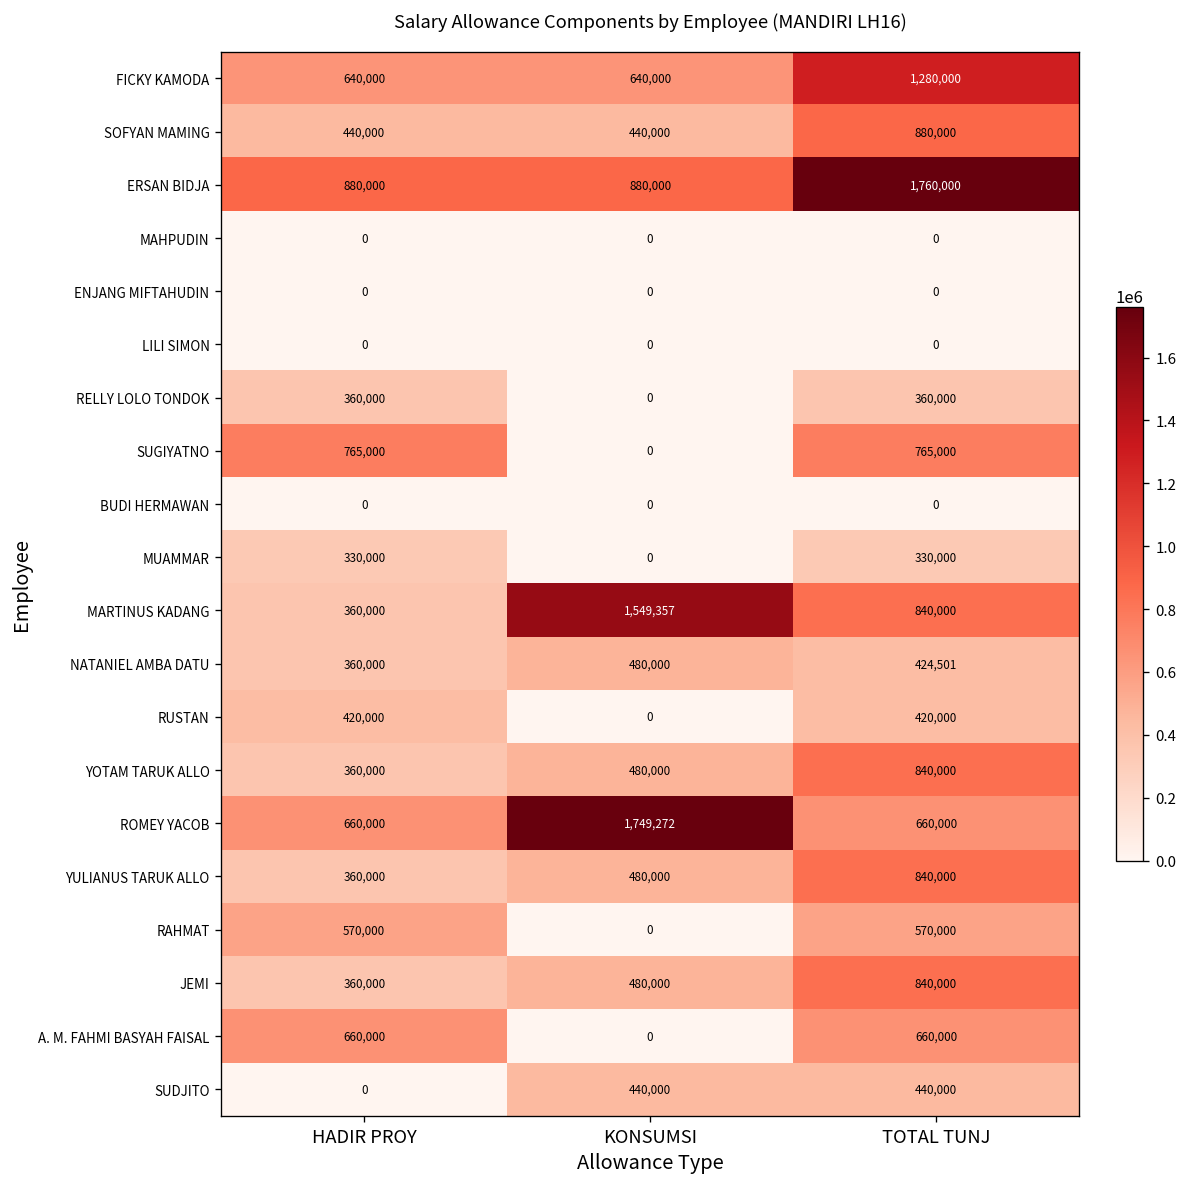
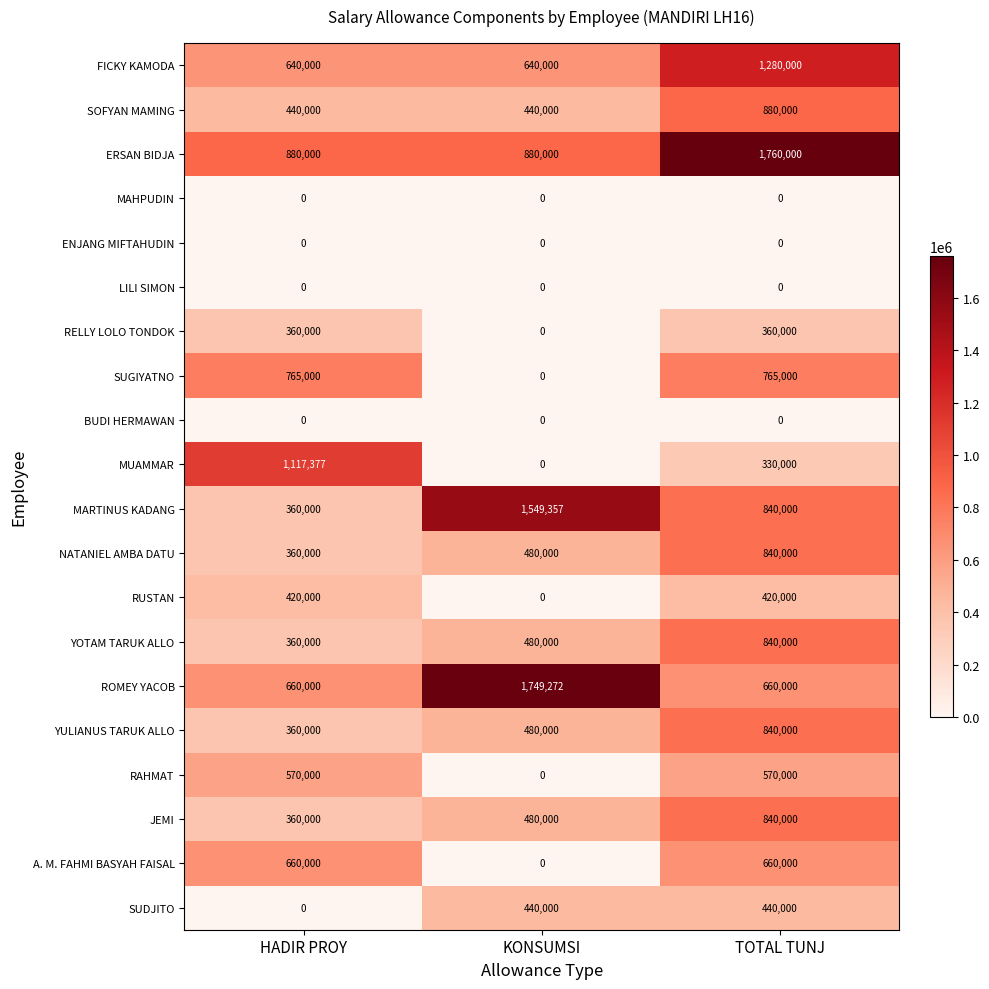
  {
    "FICKY KAMODA": {
      "HADIR PROY": "640,000",
      "KONSUMSI": "640,000",
      "TOTAL TUNJ": "1,280,000"
    },
    "SOFYAN MAMING": {
      "HADIR PROY": "440,000",
      "KONSUMSI": "440,000",
      "TOTAL TUNJ": "880,000"
    },
    "ERSAN BIDJA": {
      "HADIR PROY": "880,000",
      "KONSUMSI": "880,000",
      "TOTAL TUNJ": "1,760,000"
    },
    "MAHPUDIN": {
      "HADIR PROY": "0",
      "KONSUMSI": "0",
      "TOTAL TUNJ": "0"
    },
    "ENJANG MIFTAHUDIN": {
      "HADIR PROY": "0",
      "KONSUMSI": "0",
      "TOTAL TUNJ": "0"
    },
    "LILI SIMON": {
      "HADIR PROY": "0",
      "KONSUMSI": "0",
      "TOTAL TUNJ": "0"
    },
    "RELLY LOLO TONDOK": {
      "HADIR PROY": "360,000",
      "KONSUMSI": "0",
      "TOTAL TUNJ": "360,000"
    },
    "SUGIYATNO": {
      "HADIR PROY": "765,000",
      "KONSUMSI": "0",
      "TOTAL TUNJ": "765,000"
    },
    "BUDI HERMAWAN": {
      "HADIR PROY": "0",
      "KONSUMSI": "0",
      "TOTAL TUNJ": "0"
    },
    "MUAMMAR": {
-     "HADIR PROY": "330,000",
+     "HADIR PROY": "1,117,377",
      "KONSUMSI": "0",
      "TOTAL TUNJ": "330,000"
    },
    "MARTINUS KADANG": {
      "HADIR PROY": "360,000",
      "KONSUMSI": "1,549,357",
      "TOTAL TUNJ": "840,000"
    },
    "NATANIEL AMBA DATU": {
      "HADIR PROY": "360,000",
      "KONSUMSI": "480,000",
-     "TOTAL TUNJ": "424,501"
+     "TOTAL TUNJ": "840,000"
    },
    "RUSTAN": {
      "HADIR PROY": "420,000",
      "KONSUMSI": "0",
      "TOTAL TUNJ": "420,000"
    },
    "YOTAM TARUK ALLO": {
      "HADIR PROY": "360,000",
      "KONSUMSI": "480,000",
      "TOTAL TUNJ": "840,000"
    },
    "ROMEY YACOB": {
      "HADIR PROY": "660,000",
      "KONSUMSI": "1,749,272",
      "TOTAL TUNJ": "660,000"
    },
    "YULIANUS TARUK ALLO": {
      "HADIR PROY": "360,000",
      "KONSUMSI": "480,000",
      "TOTAL TUNJ": "840,000"
    },
    "RAHMAT": {
      "HADIR PROY": "570,000",
      "KONSUMSI": "0",
      "TOTAL TUNJ": "570,000"
    },
    "JEMI": {
      "HADIR PROY": "360,000",
      "KONSUMSI": "480,000",
      "TOTAL TUNJ": "840,000"
    },
    "A. M. FAHMI BASYAH FAISAL": {
      "HADIR PROY": "660,000",
      "KONSUMSI": "0",
      "TOTAL TUNJ": "660,000"
    },
    "SUDJITO": {
      "HADIR PROY": "0",
      "KONSUMSI": "440,000",
      "TOTAL TUNJ": "440,000"
    }
  }
